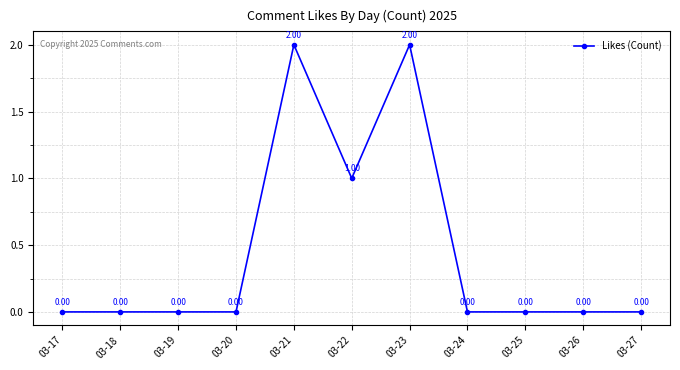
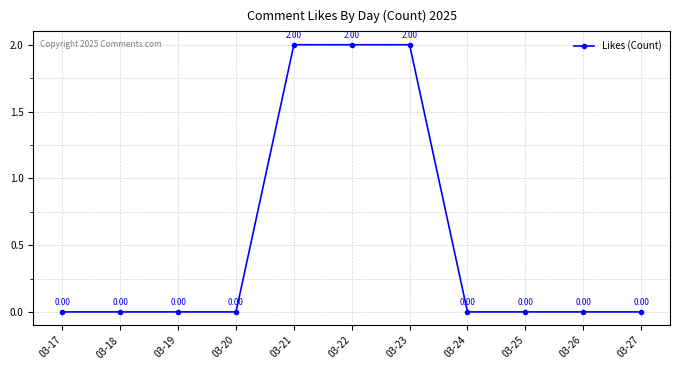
  {
    "03-17": 0.00,
    "03-18": 0.00,
    "03-19": 0.00,
    "03-20": 0.00,
    "03-21": 2.00,
-   "03-22": 1.00,
+   "03-22": 2.00,
    "03-23": 2.00,
    "03-24": 0.00,
    "03-25": 0.00,
    "03-26": 0.00,
    "03-27": 0.00
  }
